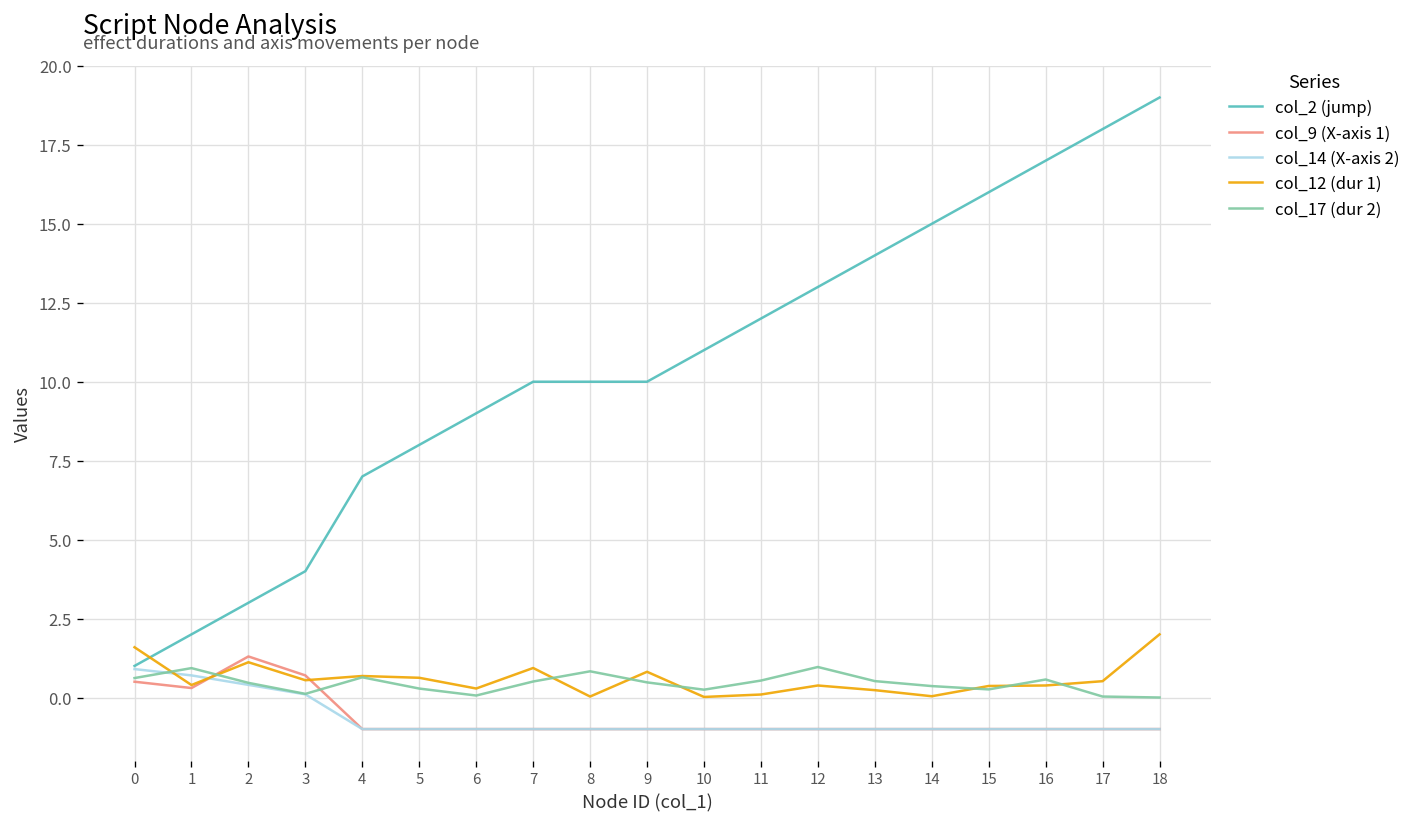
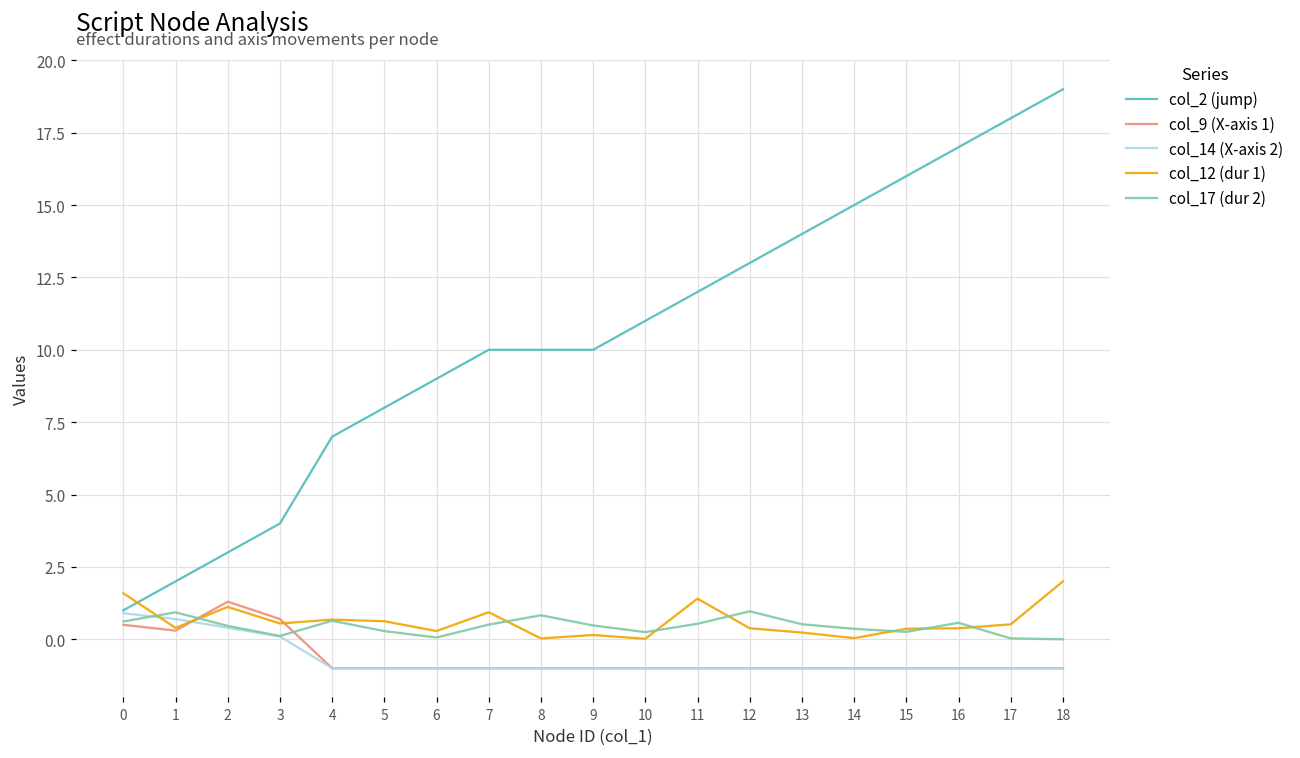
  {
    "col_9 (X-axis 1)": {
      "0": 0.5,
      "2": 1.3,
      "3": 0.7
    },
    "col_14 (X-axis 2)": {
      "0": 0.9,
      "1": 0.7
    },
    "col_12 (dur 1)": {
      "0": 1.6,
      "2": 1.1,
      "3": 0.5,
      "5": 0.6,
      "6": 0.3,
      "7": 0.9,
      "8": 0.0,
-     "9": 0.8,
+     "9": 0.1,
      "10": 0.0,
-     "11": 0.1,
+     "11": 1.4,
      "12": 0.4,
      "13": 0.2,
      "14": 0.0,
      "15": 0.4,
      "16": 0.4,
      "17": 0.5,
      "18": 2.0
    }
  }
